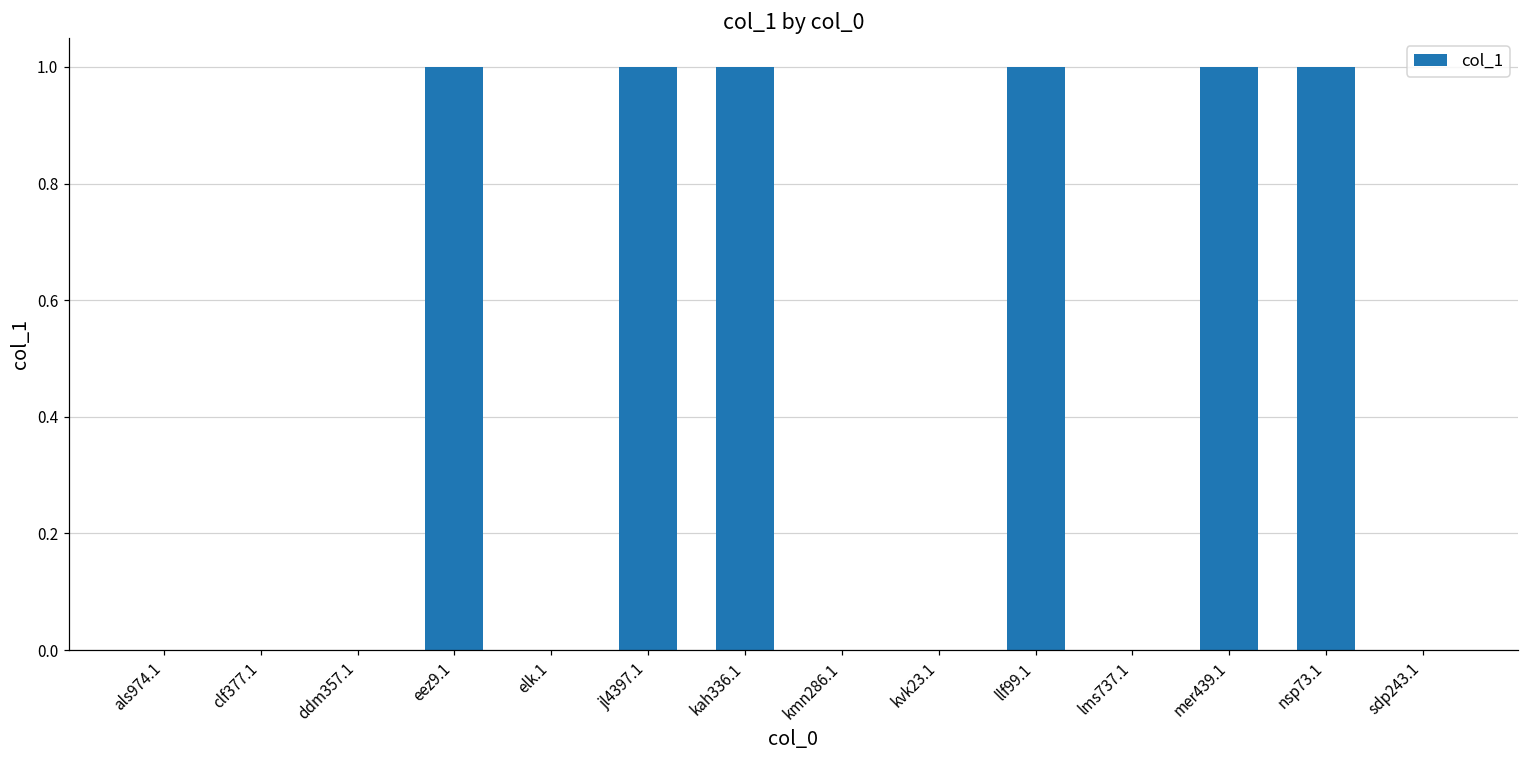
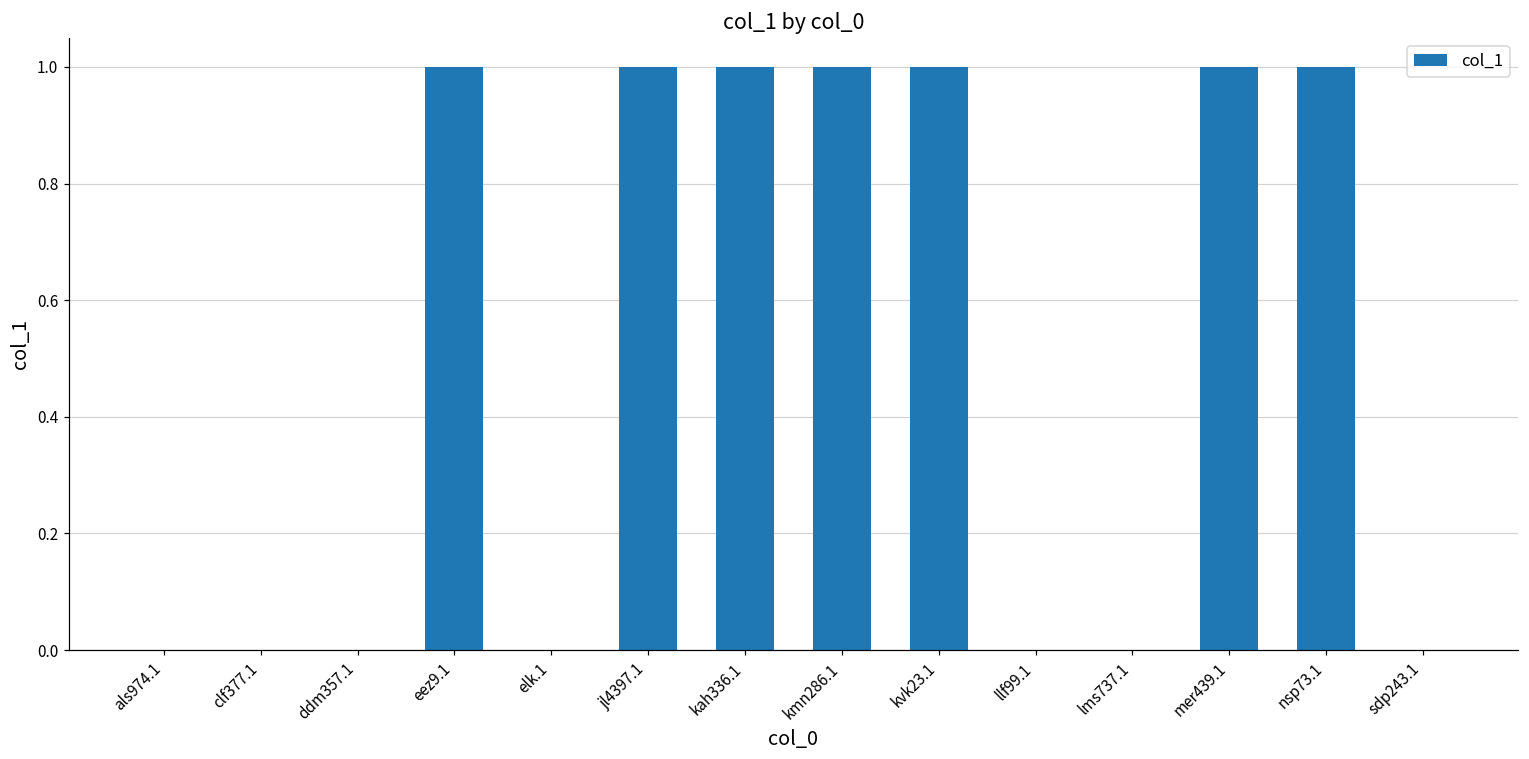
  {
    "als974.1": 0,
    "clf377.1": 0,
    "ddm357.1": 0,
    "eez9.1": 1,
    "elk.1": 0,
    "jl4397.1": 1,
    "kah336.1": 1,
-   "kmn286.1": 0,
-   "kvk23.1": 0,
-   "llf99.1": 1,
+   "kmn286.1": 1,
+   "kvk23.1": 1,
+   "llf99.1": 0,
    "lms737.1": 0,
    "mer439.1": 1,
    "nsp73.1": 1,
    "sdp243.1": 0
  }
